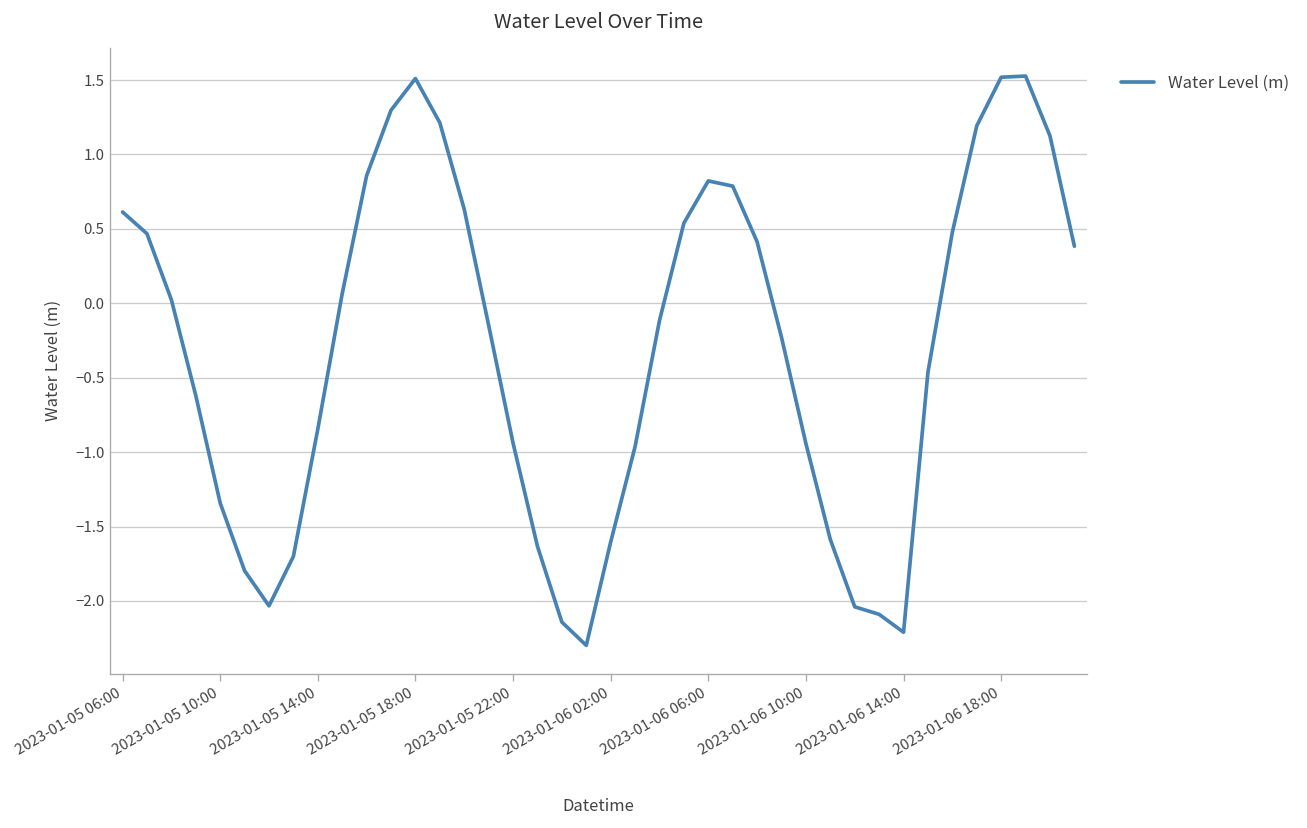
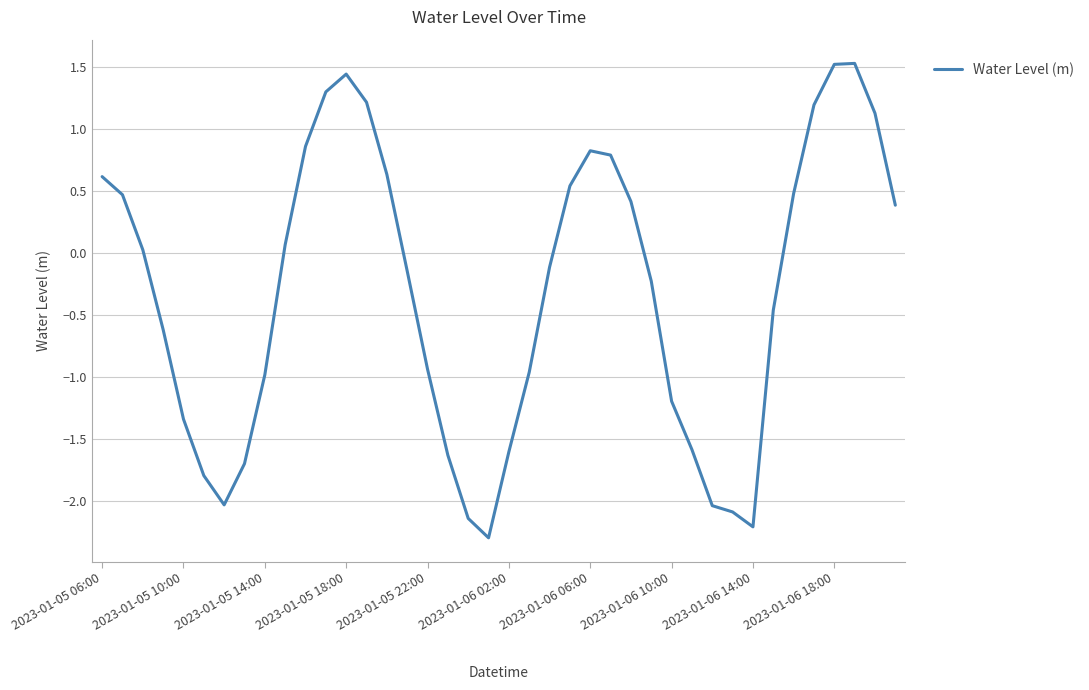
  {
    "2023-01-05 06:00": 0.61,
    "2023-01-05 10:00": -1.34,
-   "2023-01-05 14:00": -0.85,
-   "2023-01-05 18:00": 1.51,
+   "2023-01-05 14:00": -0.98,
+   "2023-01-05 18:00": 1.44,
    "2023-01-05 22:00": -0.94,
    "2023-01-06 02:00": -1.60,
    "2023-01-06 06:00": 0.82,
-   "2023-01-06 10:00": -0.94,
+   "2023-01-06 10:00": -1.20,
    "2023-01-06 14:00": -2.21,
    "2023-01-06 18:00": 1.52
  }
